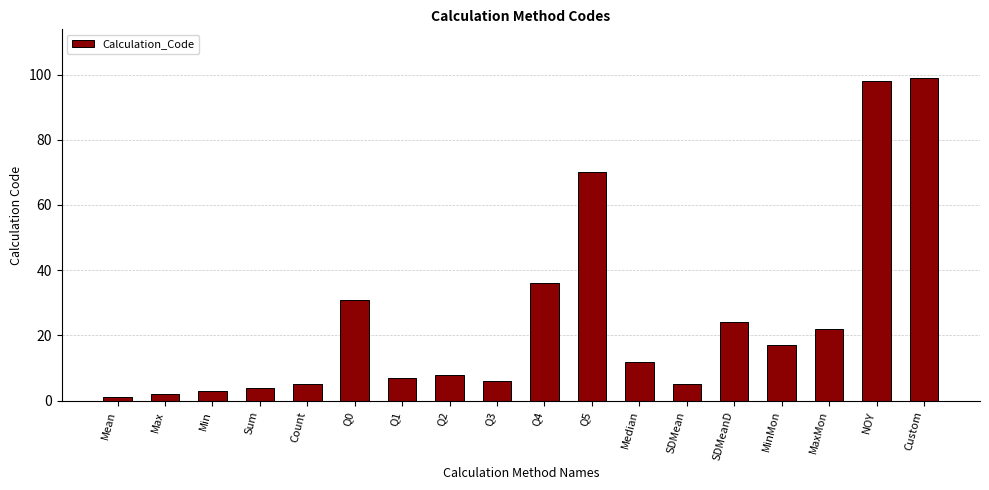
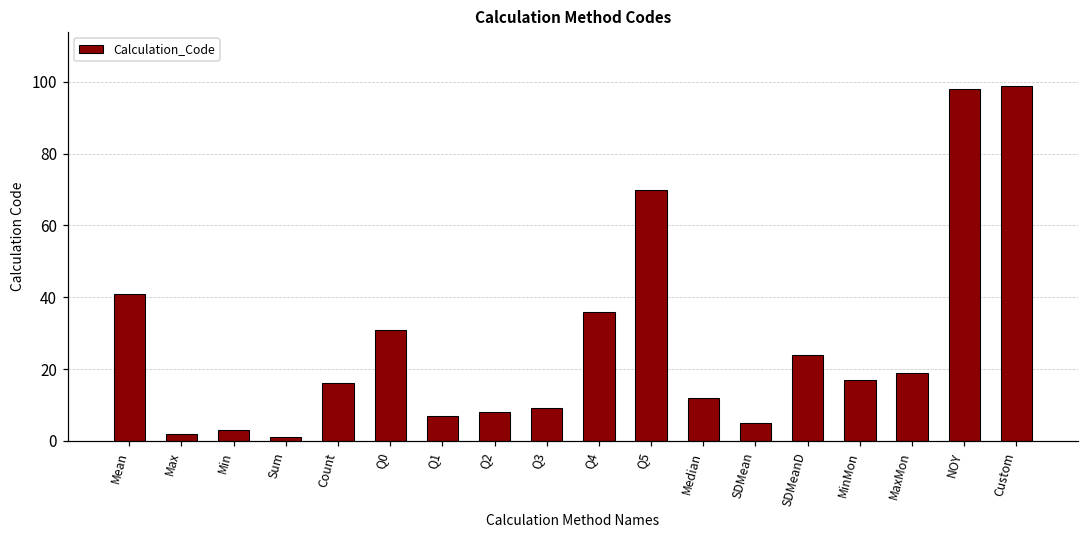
  {
-   "Mean": 1,
+   "Mean": 41,
    "Max": 2,
    "Min": 3,
-   "Sum": 4,
-   "Count": 5,
+   "Sum": 1,
+   "Count": 16,
    "Q0": 31,
    "Q1": 7,
    "Q2": 8,
-   "Q3": 6,
+   "Q3": 9,
    "Q4": 36,
    "Q5": 70,
    "Median": 12,
    "SDMean": 5,
    "SDMeanD": 24,
    "MinMon": 17,
-   "MaxMon": 22,
+   "MaxMon": 19,
    "NOY": 98,
    "Custom": 99
  }
